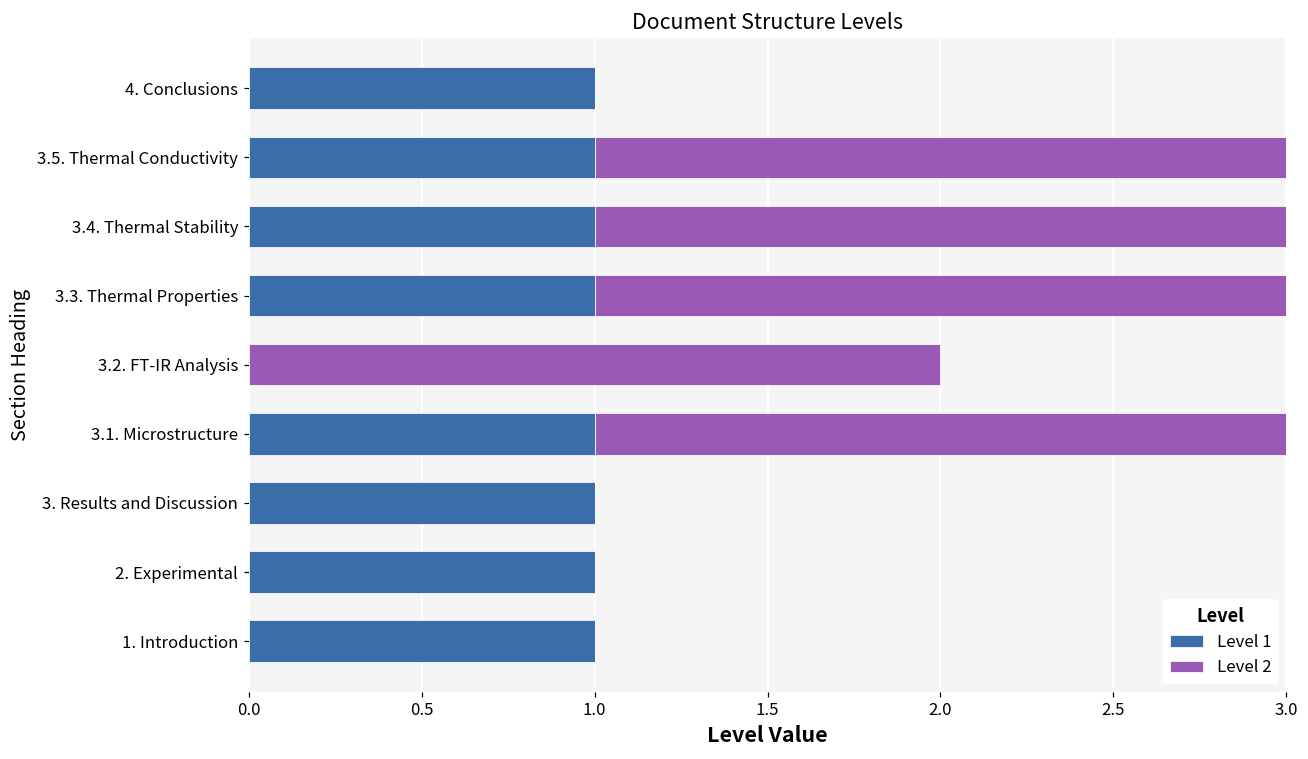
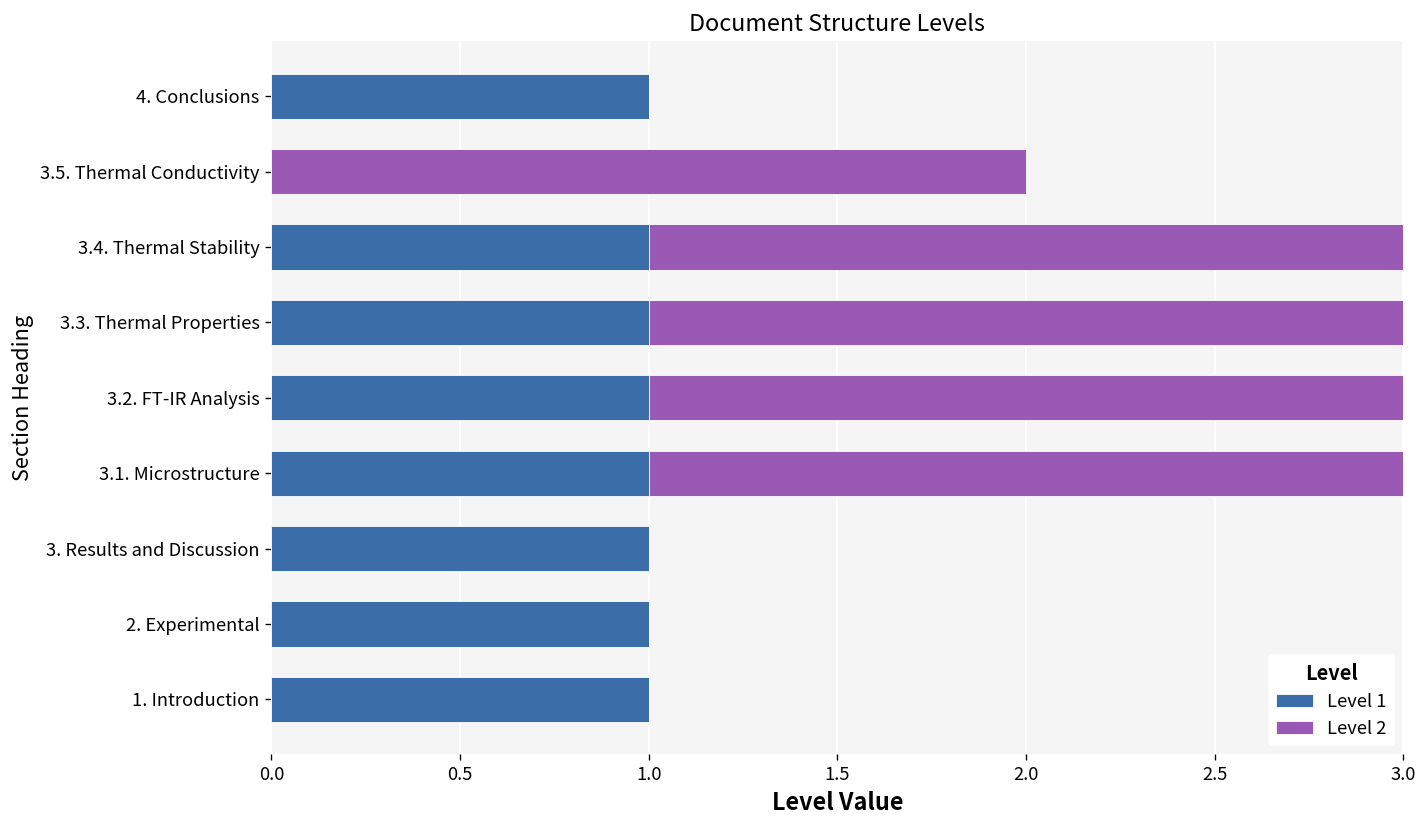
  {
    "Level 1": {
      "4. Conclusions": 1,
-     "3.5. Thermal Conductivity": 1,
+     "3.5. Thermal Conductivity": 0,
      "3.4. Thermal Stability": 1,
      "3.3. Thermal Properties": 1,
-     "3.2. FT-IR Analysis": 0,
+     "3.2. FT-IR Analysis": 1,
      "3.1. Microstructure": 1,
      "3. Results and Discussion": 1,
      "2. Experimental": 1,
      "1. Introduction": 1
    },
    "Level 2": {
      "4. Conclusions": 0,
      "3.5. Thermal Conductivity": 2,
      "3.4. Thermal Stability": 2,
      "3.3. Thermal Properties": 2,
      "3.2. FT-IR Analysis": 2,
      "3.1. Microstructure": 2,
      "3. Results and Discussion": 0,
      "2. Experimental": 0,
      "1. Introduction": 0
    }
  }
